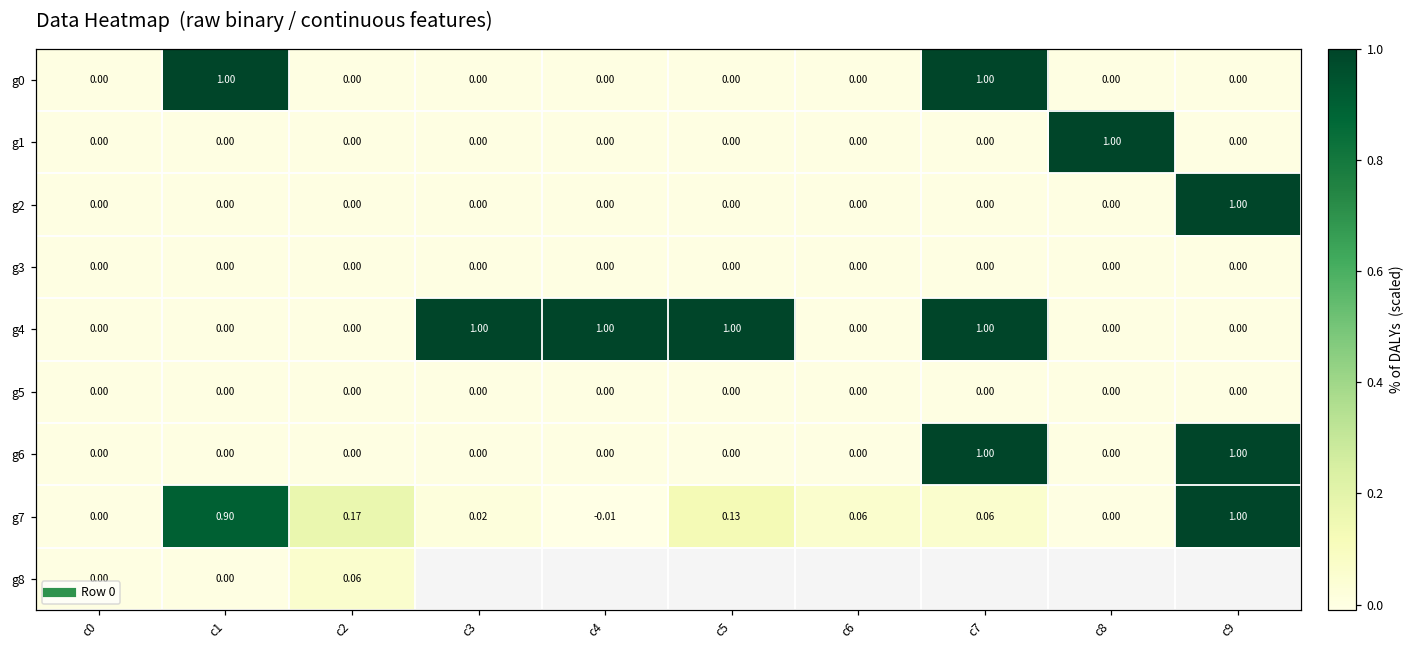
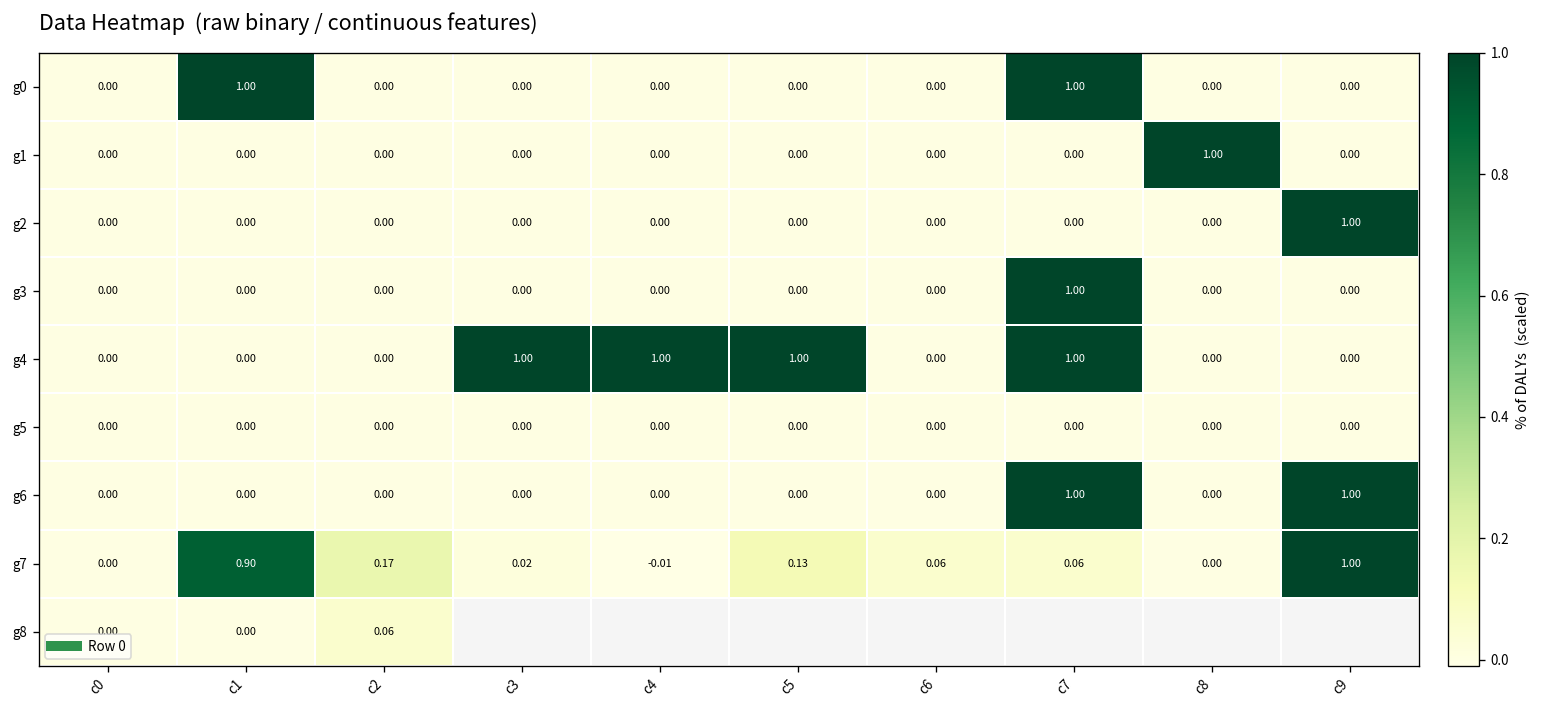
  {
    "g0": {
      "c0": 0.00,
      "c1": 1.00,
      "c2": 0.00,
      "c3": 0.00,
      "c4": 0.00,
      "c5": 0.00,
      "c6": 0.00,
      "c7": 1.00,
      "c8": 0.00,
      "c9": 0.00
    },
    "g1": {
      "c0": 0.00,
      "c1": 0.00,
      "c2": 0.00,
      "c3": 0.00,
      "c4": 0.00,
      "c5": 0.00,
      "c6": 0.00,
      "c7": 0.00,
      "c8": 1.00,
      "c9": 0.00
    },
    "g2": {
      "c0": 0.00,
      "c1": 0.00,
      "c2": 0.00,
      "c3": 0.00,
      "c4": 0.00,
      "c5": 0.00,
      "c6": 0.00,
      "c7": 0.00,
      "c8": 0.00,
      "c9": 1.00
    },
    "g3": {
      "c0": 0.00,
      "c1": 0.00,
      "c2": 0.00,
      "c3": 0.00,
      "c4": 0.00,
      "c5": 0.00,
      "c6": 0.00,
-     "c7": 0.00,
+     "c7": 1.00,
      "c8": 0.00,
      "c9": 0.00
    },
    "g4": {
      "c0": 0.00,
      "c1": 0.00,
      "c2": 0.00,
      "c3": 1.00,
      "c4": 1.00,
      "c5": 1.00,
      "c6": 0.00,
      "c7": 1.00,
      "c8": 0.00,
      "c9": 0.00
    },
    "g5": {
      "c0": 0.00,
      "c1": 0.00,
      "c2": 0.00,
      "c3": 0.00,
      "c4": 0.00,
      "c5": 0.00,
      "c6": 0.00,
      "c7": 0.00,
      "c8": 0.00,
      "c9": 0.00
    },
    "g6": {
      "c0": 0.00,
      "c1": 0.00,
      "c2": 0.00,
      "c3": 0.00,
      "c4": 0.00,
      "c5": 0.00,
      "c6": 0.00,
      "c7": 1.00,
      "c8": 0.00,
      "c9": 1.00
    },
    "g7": {
      "c0": 0.00,
      "c1": 0.90,
      "c2": 0.17,
      "c3": 0.02,
      "c4": -0.01,
      "c5": 0.13,
      "c6": 0.06,
      "c7": 0.06,
      "c8": 0.00,
      "c9": 1.00
    },
    "g8": {
      "c1": 0.00,
      "c2": 0.06
    }
  }
